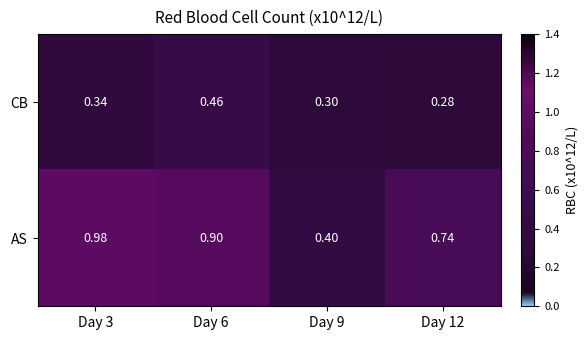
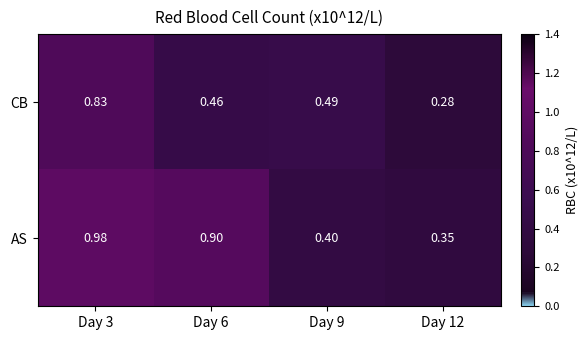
  {
    "CB": {
-     "Day 3": 0.34,
+     "Day 3": 0.83,
      "Day 6": 0.46,
-     "Day 9": 0.30,
+     "Day 9": 0.49,
      "Day 12": 0.28
    },
    "AS": {
      "Day 3": 0.98,
      "Day 6": 0.90,
      "Day 9": 0.40,
-     "Day 12": 0.74
+     "Day 12": 0.35
    }
  }
